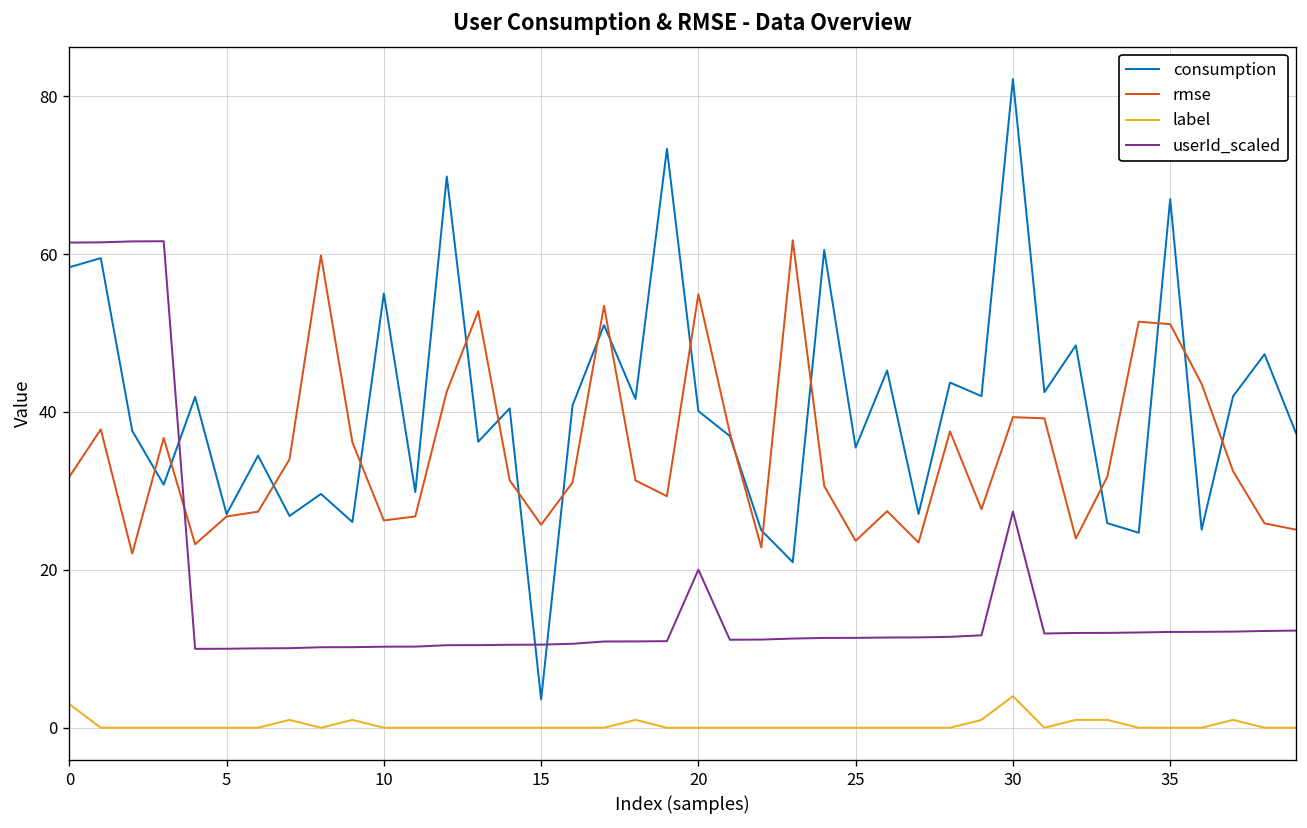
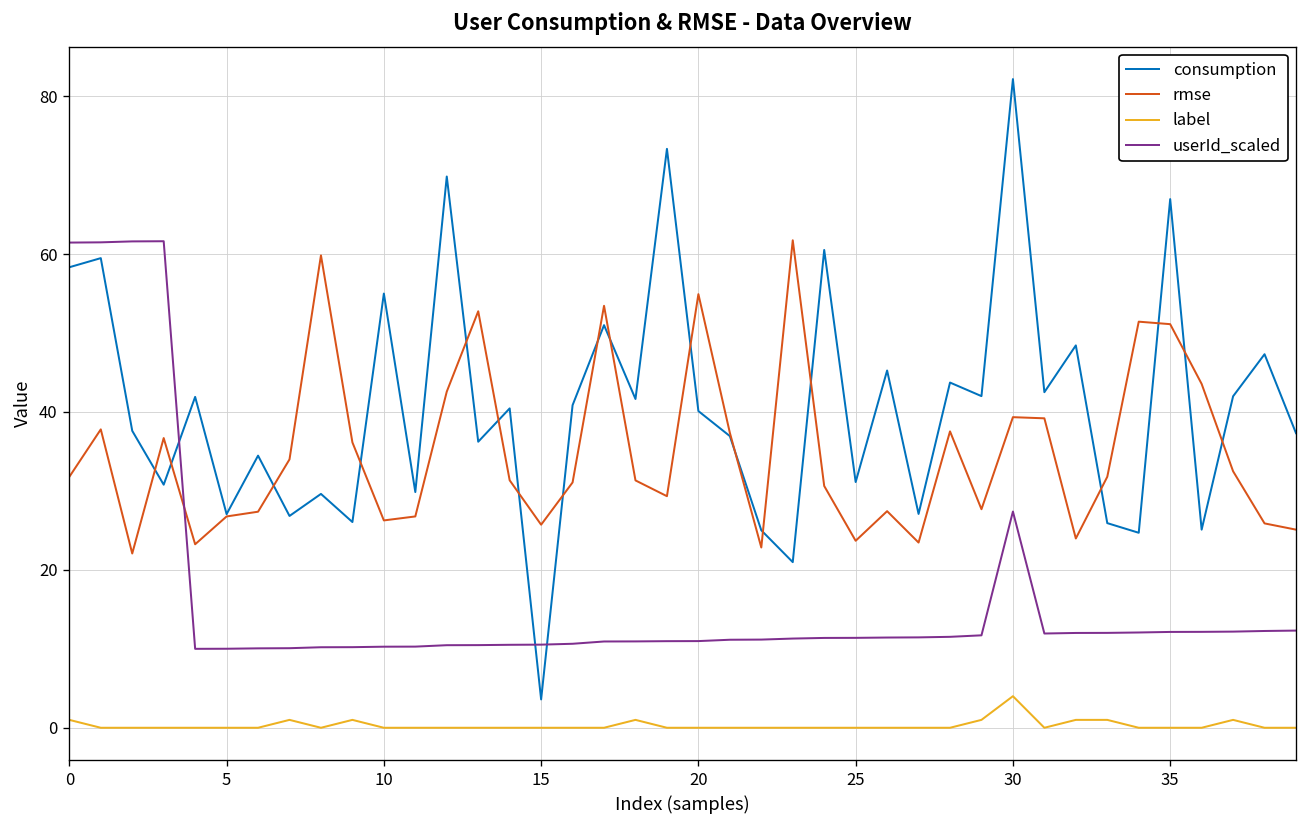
  {
    "consumption": {
      "0": 58,
      "10": 55,
      "15": 4,
      "20": 40,
-     "25": 35,
+     "25": 31,
      "30": 82,
      "35": 67
    },
    "rmse": {
      "0": 32,
      "10": 26,
      "15": 26,
      "20": 55,
      "25": 24,
      "30": 39,
      "35": 51
    },
    "label": {
-     "0": 3,
+     "0": 1,
      "5": 0,
      "10": 0,
      "15": 0,
      "20": 0,
      "25": 0,
      "30": 4,
      "35": 0
    },
    "userId_scaled": {
      "0": 61,
      "5": 10,
      "10": 10,
      "15": 11,
-     "20": 20,
+     "20": 11,
      "25": 11,
      "30": 27,
      "35": 12
    }
  }
